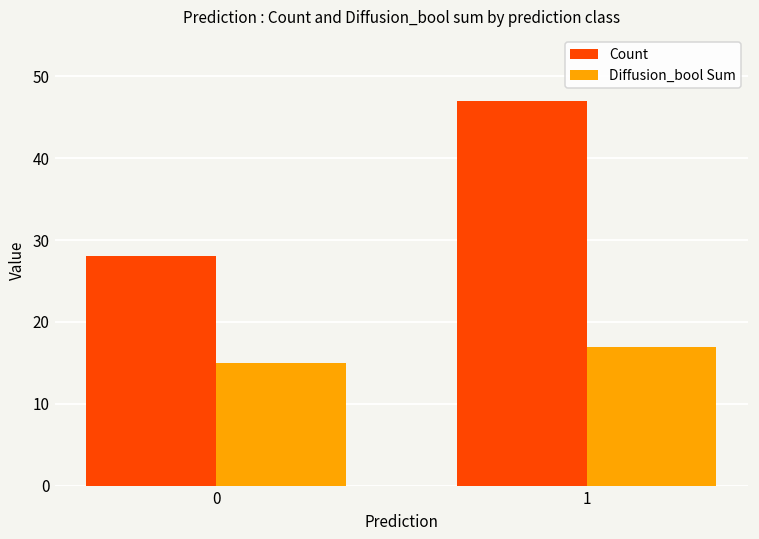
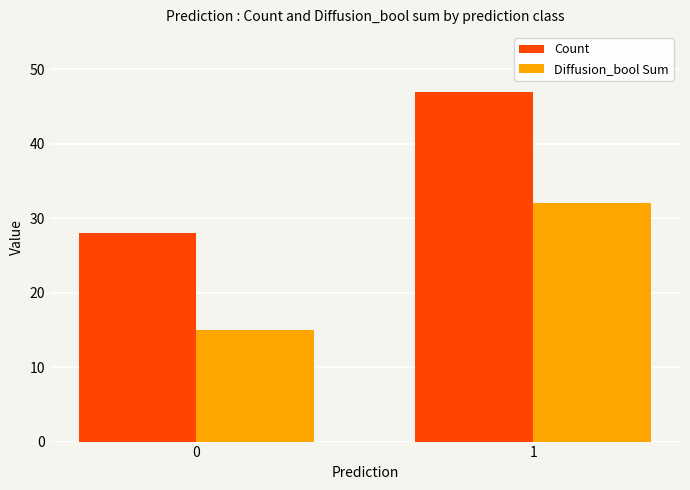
  {
    "Count": {
      "0": 28,
      "1": 47
    },
    "Diffusion_bool Sum": {
      "0": 15,
-     "1": 17
+     "1": 32
    }
  }
